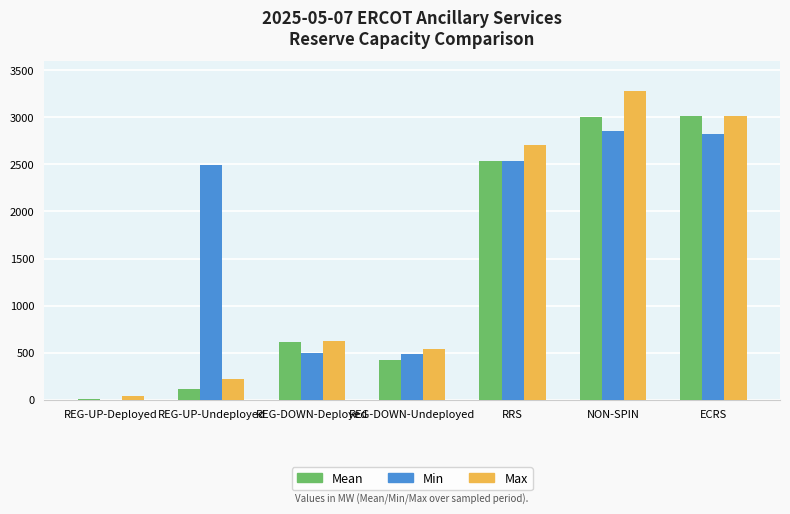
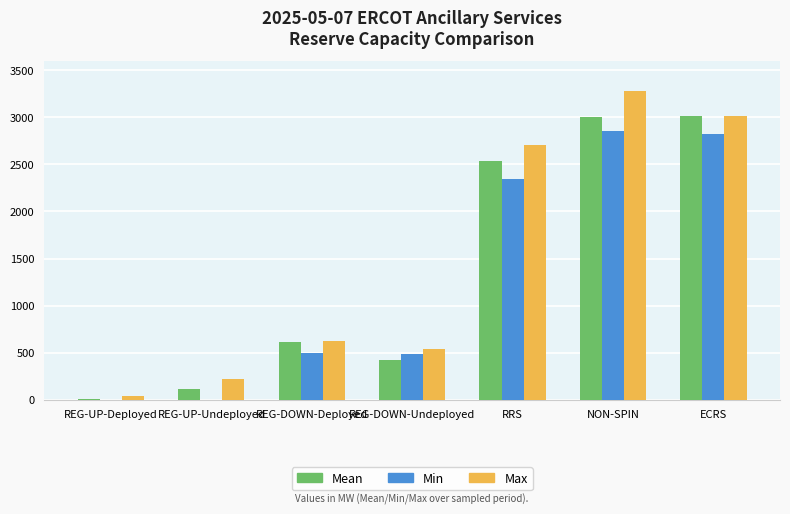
  {
    "Min": {
      "REG-UP-Deployed": 0,
-     "REG-UP-Undeployed": 2500,
+     "REG-UP-Undeployed": 0,
      "REG-DOWN-Undeployed": 500,
-     "RRS": 2500,
+     "RRS": 2400,
      "NON-SPIN": 2900,
      "ECRS": 2800
    }
  }
